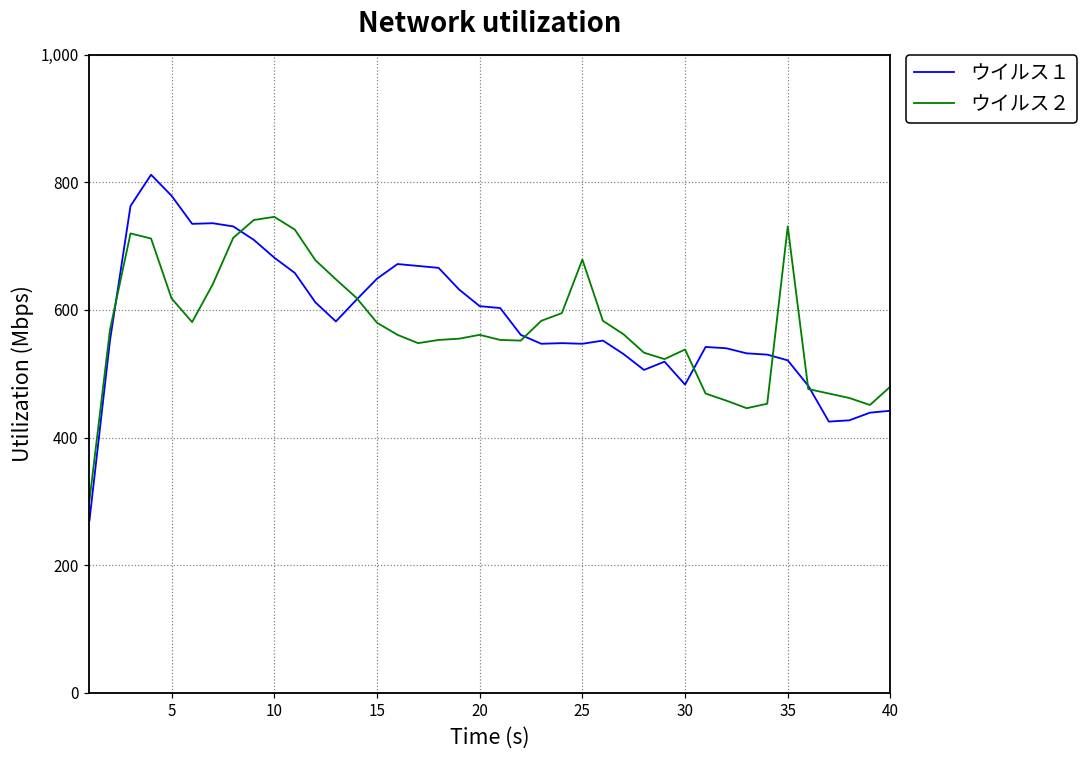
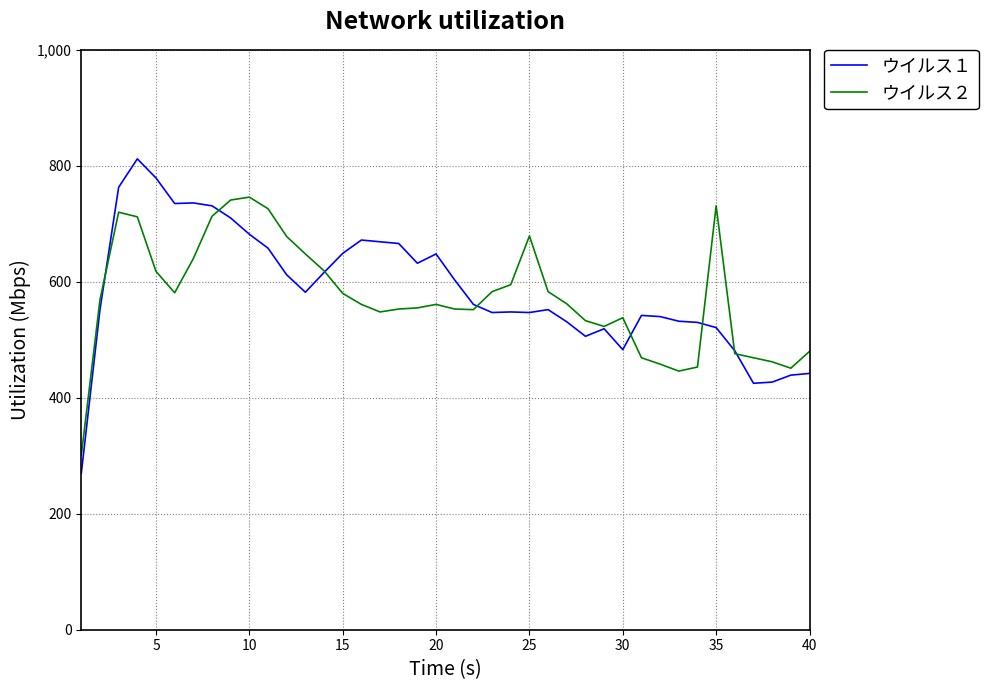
  {
    "ウイルス１": {
      "5": 780,
      "10": 680,
      "15": 650,
-     "20": 610,
+     "20": 650,
      "25": 550,
      "30": 480,
      "35": 520,
      "40": 440
    },
    "ウイルス２": {
      "5": 620,
      "10": 750,
      "15": 580,
      "20": 560,
      "25": 680,
      "30": 540,
      "35": 730,
      "40": 480
    }
  }
